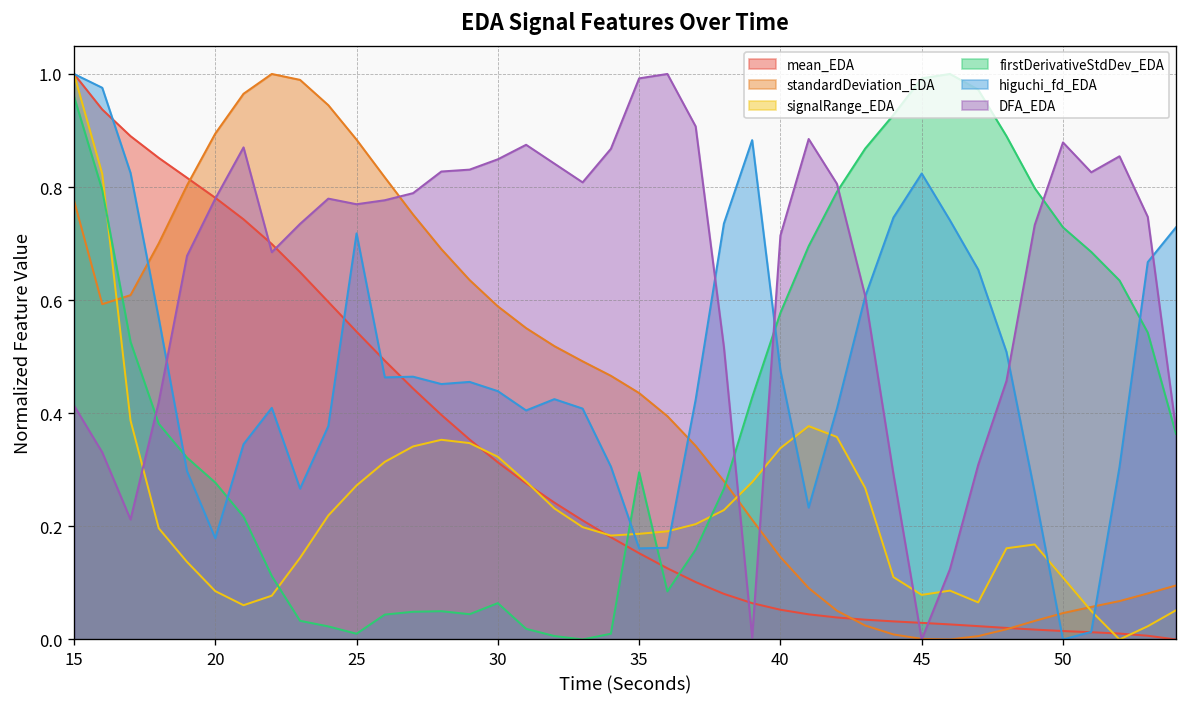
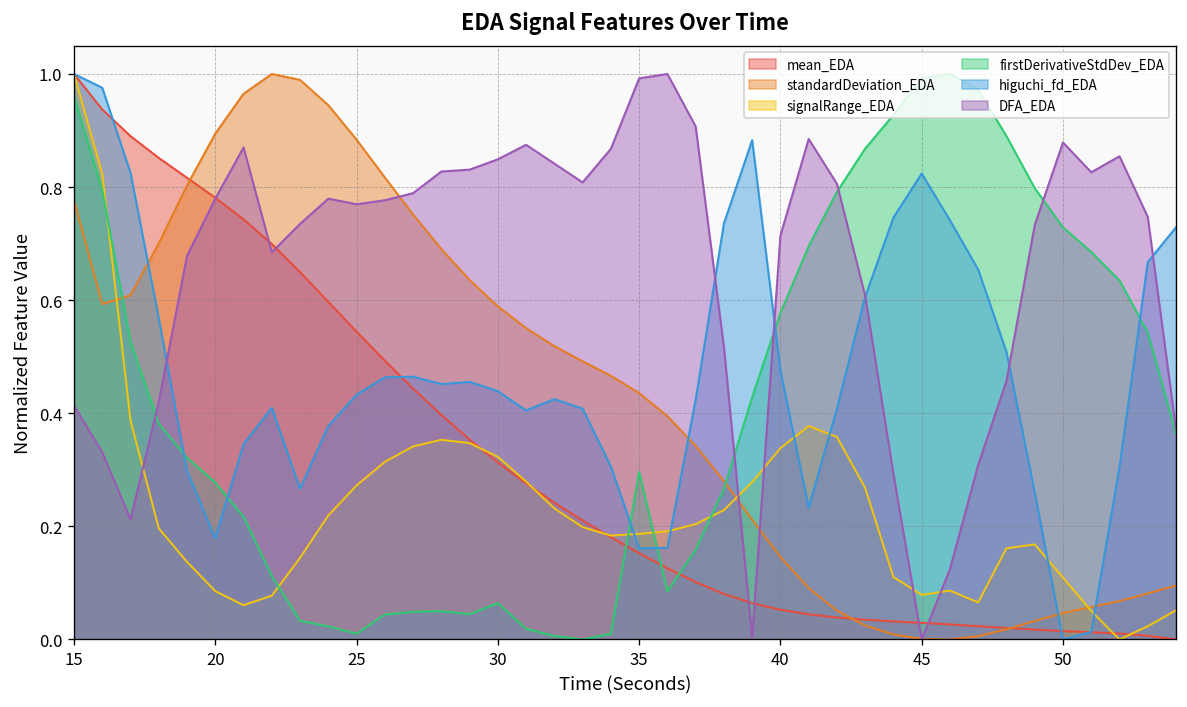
  {
    "firstDerivativeStdDev_EDA": {
      "15": 0.96,
      "20": 0.28,
      "25": 0.01,
      "30": 0.06,
      "35": 0.30,
      "40": 0.58,
      "50": 0.73
    },
    "higuchi_fd_EDA": {
      "20": 0.18,
-     "25": 0.72,
+     "25": 0.43,
      "30": 0.44,
      "35": 0.16,
      "40": 0.48,
      "45": 0.82,
      "50": 0.00
    },
    "DFA_EDA": {
      "15": 0.41,
      "25": 0.77,
      "30": 0.85,
      "35": 0.99,
      "40": 0.71,
      "50": 0.88
    }
  }
